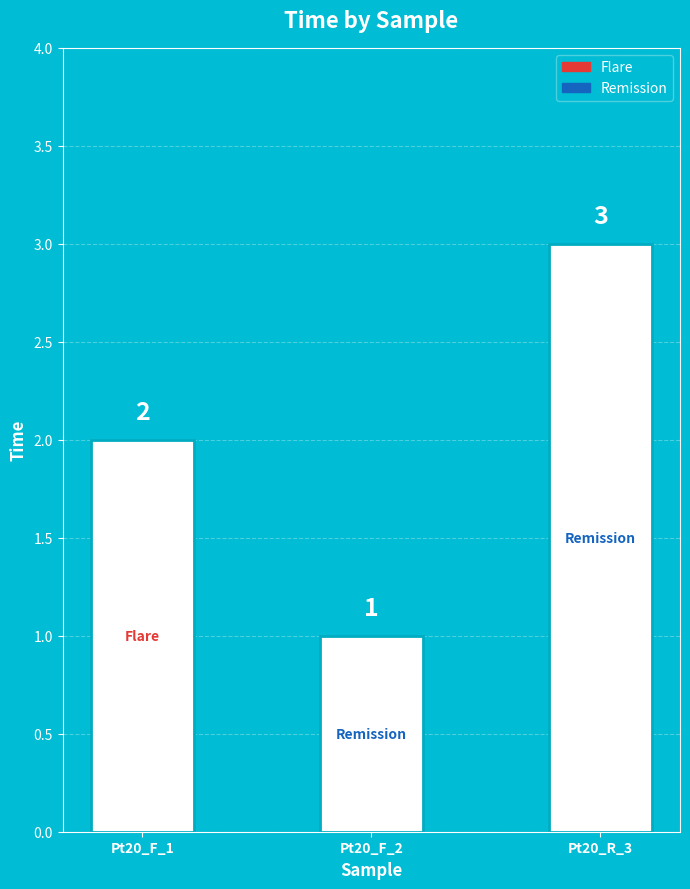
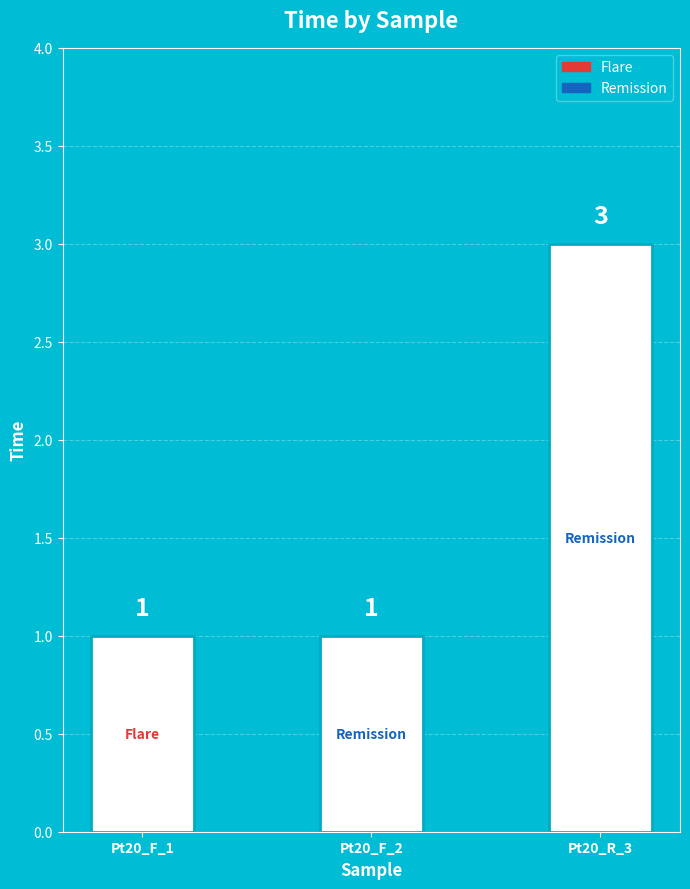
  {
-   "Pt20_F_1": 2,
+   "Pt20_F_1": 1,
    "Pt20_F_2": 1,
    "Pt20_R_3": 3
  }
